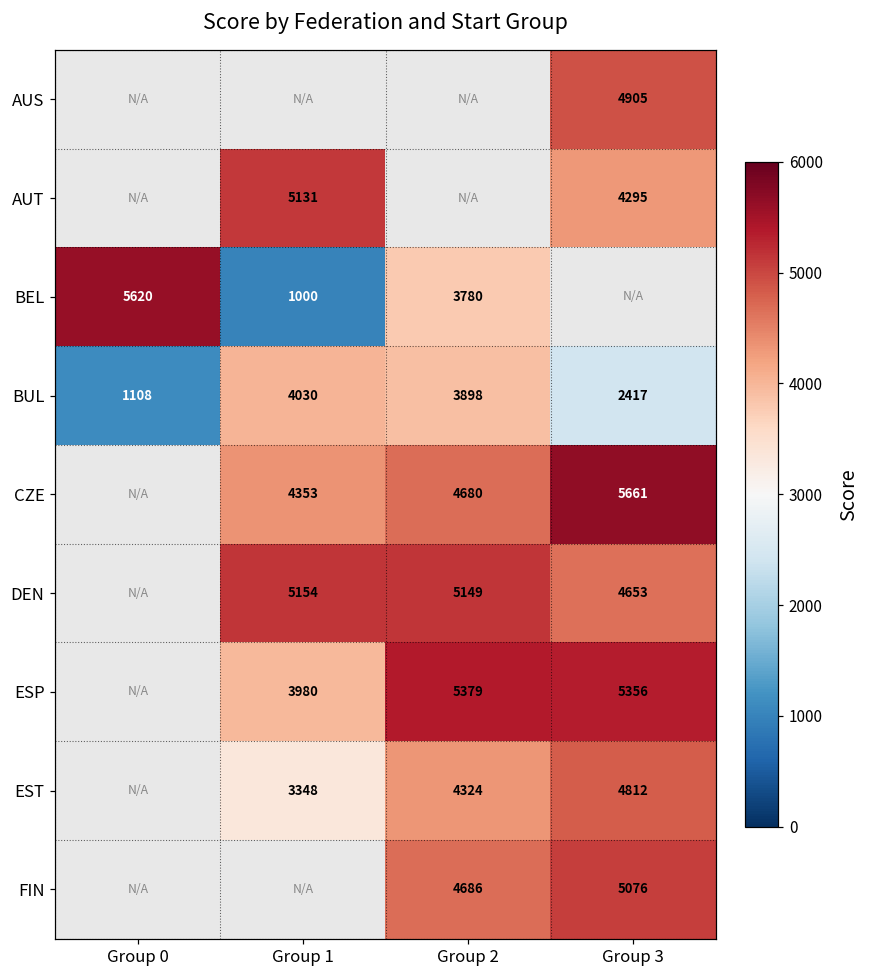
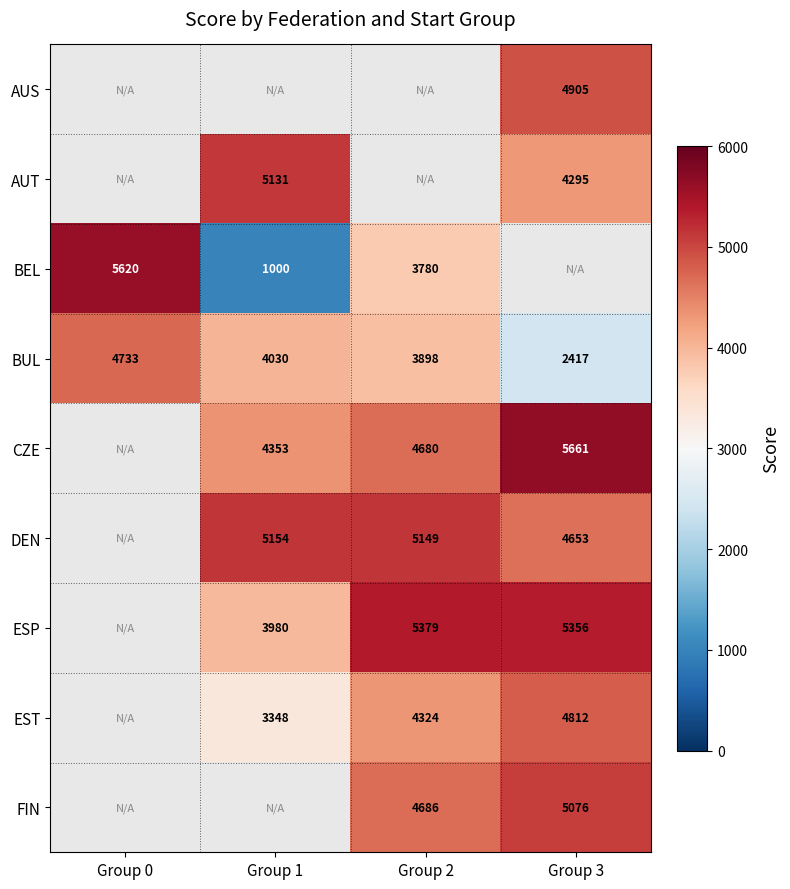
  {
    "AUS": {
      "Group 3": 4905
    },
    "AUT": {
      "Group 1": 5131,
      "Group 3": 4295
    },
    "BEL": {
      "Group 0": 5620,
      "Group 1": 1000,
      "Group 2": 3780
    },
    "BUL": {
-     "Group 0": 1108,
+     "Group 0": 4733,
      "Group 1": 4030,
      "Group 2": 3898,
      "Group 3": 2417
    },
    "CZE": {
      "Group 1": 4353,
      "Group 2": 4680,
      "Group 3": 5661
    },
    "DEN": {
      "Group 1": 5154,
      "Group 2": 5149,
      "Group 3": 4653
    },
    "ESP": {
      "Group 1": 3980,
      "Group 2": 5379,
      "Group 3": 5356
    },
    "EST": {
      "Group 1": 3348,
      "Group 2": 4324,
      "Group 3": 4812
    },
    "FIN": {
      "Group 2": 4686,
      "Group 3": 5076
    }
  }
